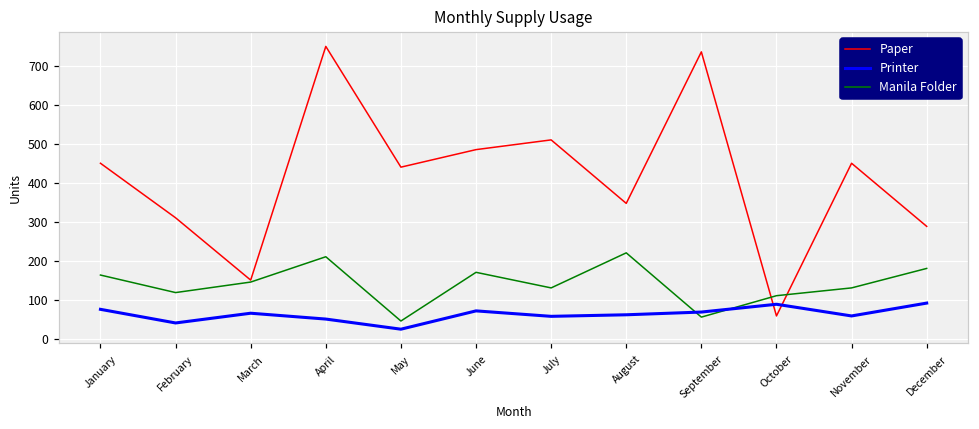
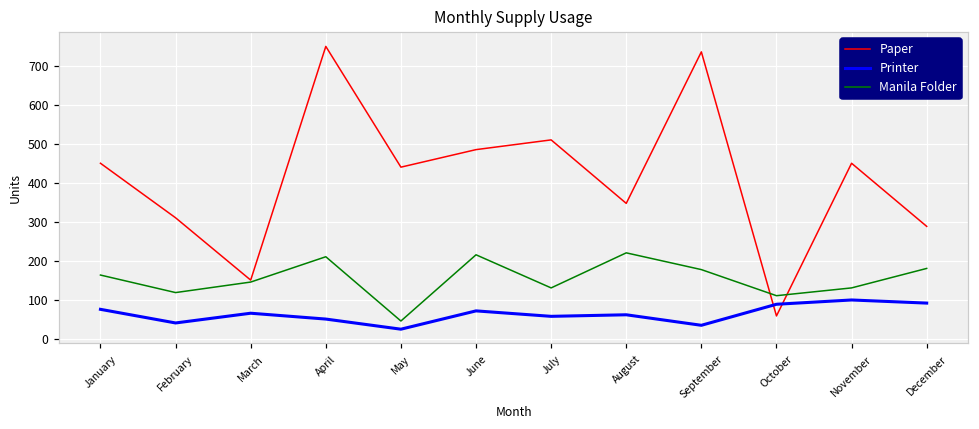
  {
    "Paper": {
      "January": 450,
      "February": 310,
      "April": 750,
      "May": 440,
      "June": 490,
      "July": 510,
      "August": 350,
      "September": 740,
      "October": 60,
      "November": 450,
      "December": 290
    },
    "Printer": {
      "January": 80,
      "February": 40,
      "March": 70,
      "April": 50,
      "May": 20,
      "June": 70,
      "July": 60,
      "August": 60,
-     "September": 70,
+     "September": 30,
      "October": 90,
-     "November": 60,
+     "November": 100,
      "December": 90
    },
    "Manila Folder": {
      "January": 160,
      "February": 120,
      "April": 210,
      "May": 50,
-     "June": 170,
+     "June": 220,
      "July": 130,
      "August": 220,
-     "September": 60,
+     "September": 180,
      "October": 110,
      "November": 130,
      "December": 180
    }
  }
